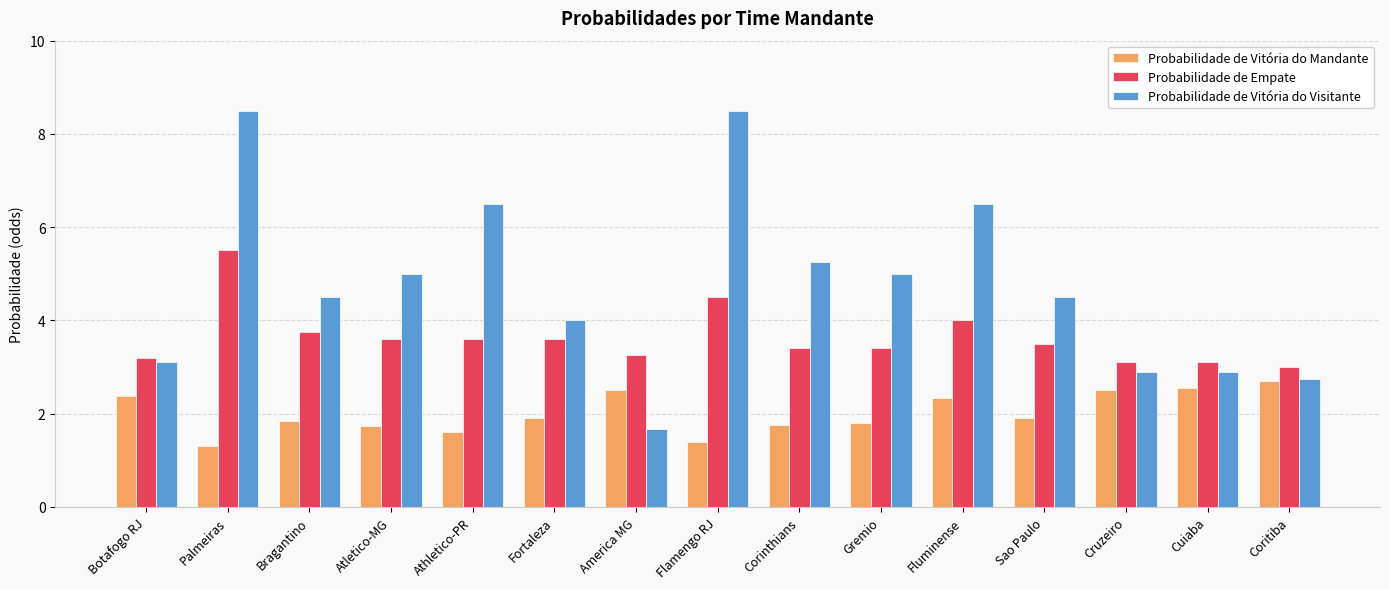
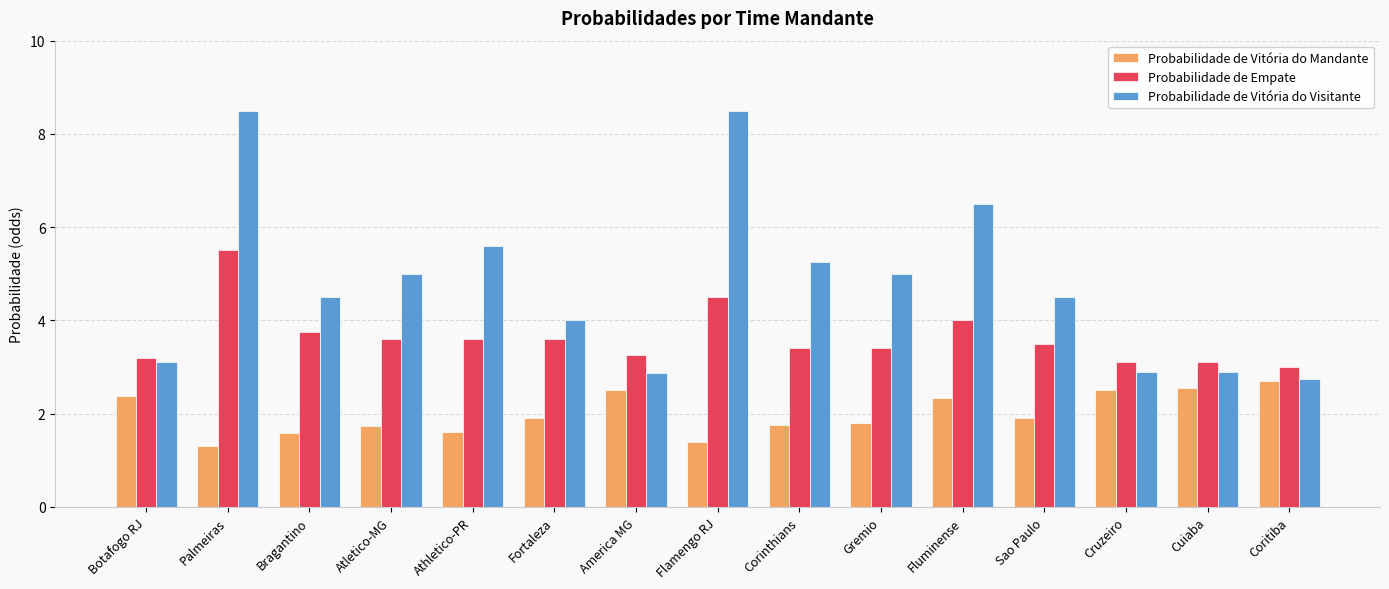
  {
    "Probabilidade de Vitória do Mandante": {
      "Botafogo RJ": 2.4,
      "Palmeiras": 1.3,
-     "Bragantino": 1.9,
+     "Bragantino": 1.6,
      "Atletico-MG": 1.7,
      "Athletico-PR": 1.6,
      "Fortaleza": 1.9,
      "America MG": 2.5,
      "Flamengo RJ": 1.4,
      "Corinthians": 1.8,
      "Gremio": 1.8,
      "Fluminense": 2.3,
      "Sao Paulo": 1.9,
      "Cruzeiro": 2.5,
      "Cuiaba": 2.6,
      "Coritiba": 2.7
    },
    "Probabilidade de Empate": {
      "Botafogo RJ": 3.2,
      "Palmeiras": 5.5,
      "Bragantino": 3.8,
      "Atletico-MG": 3.6,
      "Athletico-PR": 3.6,
      "Fortaleza": 3.6,
      "America MG": 3.3,
      "Flamengo RJ": 4.5,
      "Corinthians": 3.4,
      "Gremio": 3.4,
      "Fluminense": 4.0,
      "Sao Paulo": 3.5,
      "Cruzeiro": 3.1,
      "Cuiaba": 3.1,
      "Coritiba": 3.0
    },
    "Probabilidade de Vitória do Visitante": {
      "Botafogo RJ": 3.1,
      "Palmeiras": 8.5,
      "Bragantino": 4.5,
      "Atletico-MG": 5.0,
-     "Athletico-PR": 6.5,
+     "Athletico-PR": 5.6,
      "Fortaleza": 4.0,
-     "America MG": 1.7,
+     "America MG": 2.9,
      "Flamengo RJ": 8.5,
      "Corinthians": 5.3,
      "Gremio": 5.0,
      "Fluminense": 6.5,
      "Sao Paulo": 4.5,
      "Cruzeiro": 2.9,
      "Cuiaba": 2.9,
      "Coritiba": 2.8
    }
  }
